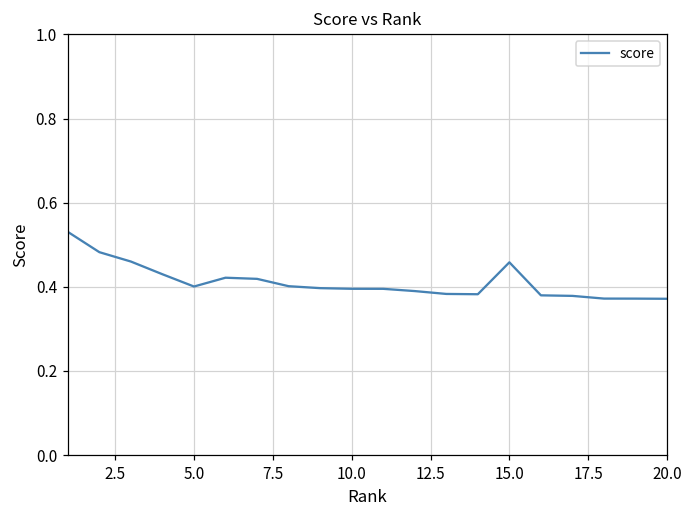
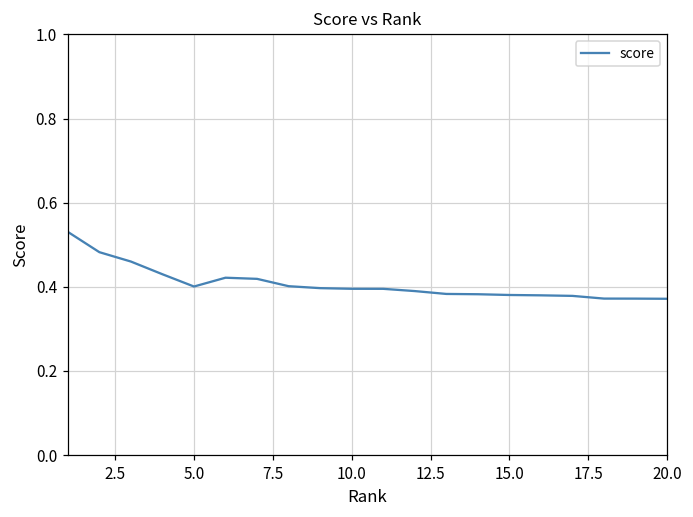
  {
    "5.0": 0.40,
    "10.0": 0.40,
-   "15.0": 0.46,
+   "15.0": 0.38,
    "20.0": 0.37
  }
